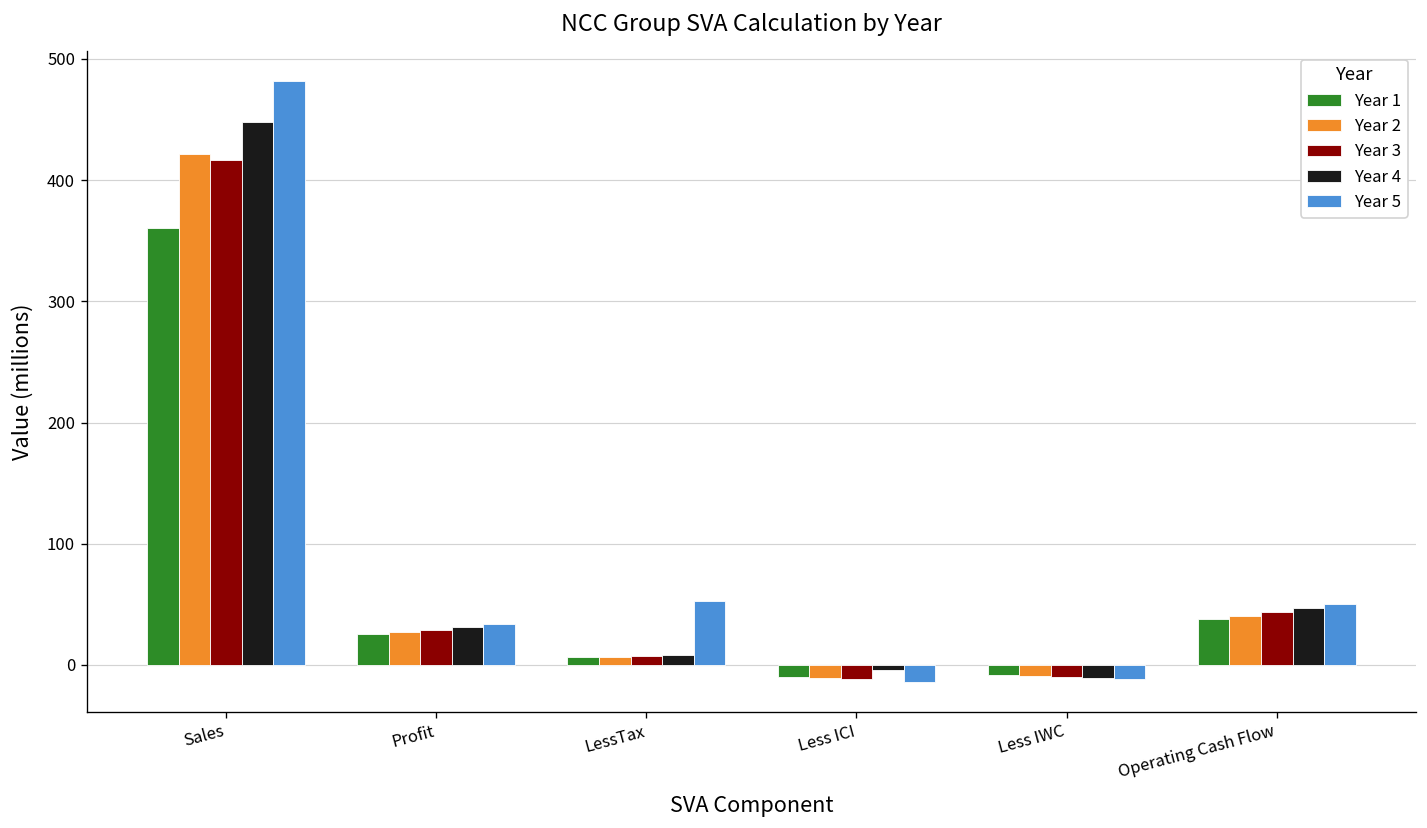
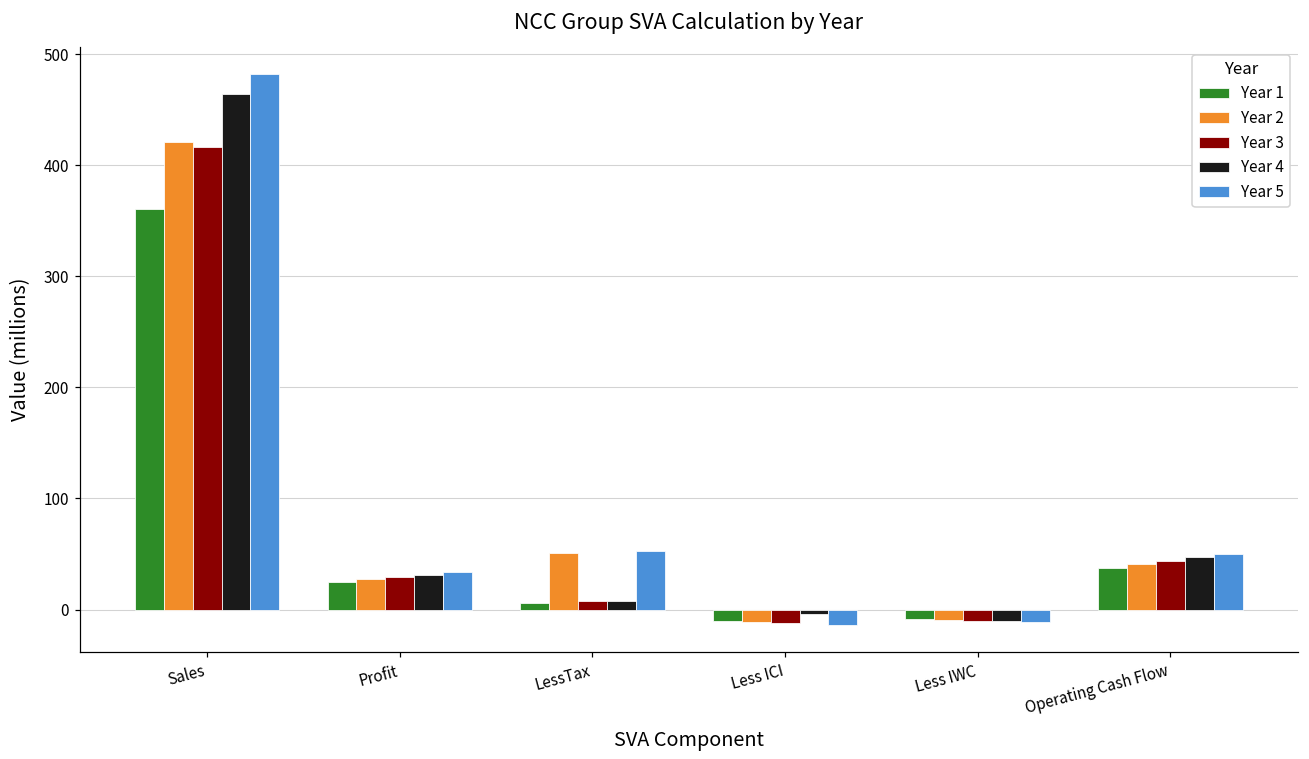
  {
    "Year 1": {
      "Sales": 360,
      "Profit": 25,
      "LessTax": 6,
      "Less ICI": -10,
      "Less IWC": -9,
      "Operating Cash Flow": 38
    },
    "Year 2": {
      "Sales": 421,
      "Profit": 27,
-     "LessTax": 7,
+     "LessTax": 51,
      "Less ICI": -11,
      "Less IWC": -9,
      "Operating Cash Flow": 41
    },
    "Year 3": {
      "Sales": 417,
      "Profit": 29,
      "LessTax": 7,
      "Less ICI": -12,
      "Less IWC": -10,
      "Operating Cash Flow": 44
    },
    "Year 4": {
-     "Sales": 448,
+     "Sales": 464,
      "Profit": 31,
      "LessTax": 8,
      "Less ICI": -4,
      "Less IWC": -11,
      "Operating Cash Flow": 47
    },
    "Year 5": {
      "Sales": 482,
      "Profit": 34,
      "LessTax": 53,
      "Less ICI": -14,
      "Less IWC": -12,
      "Operating Cash Flow": 50
    }
  }
